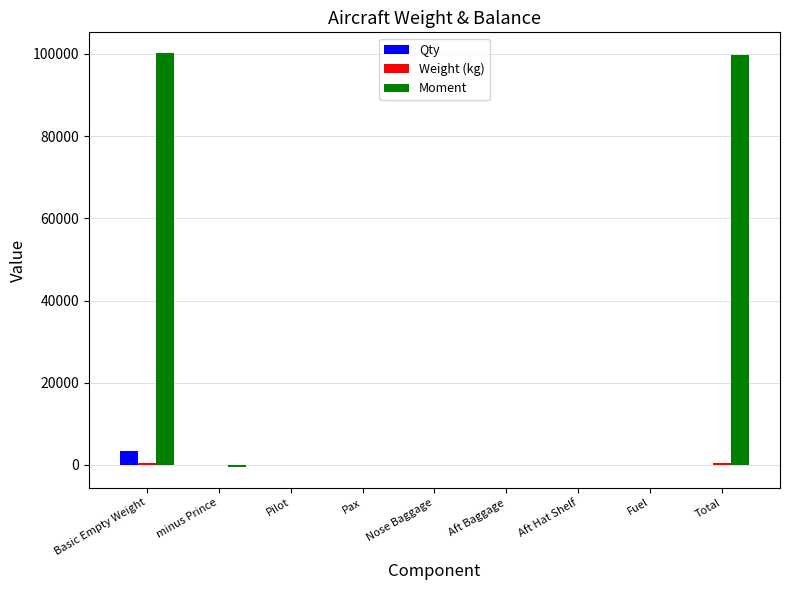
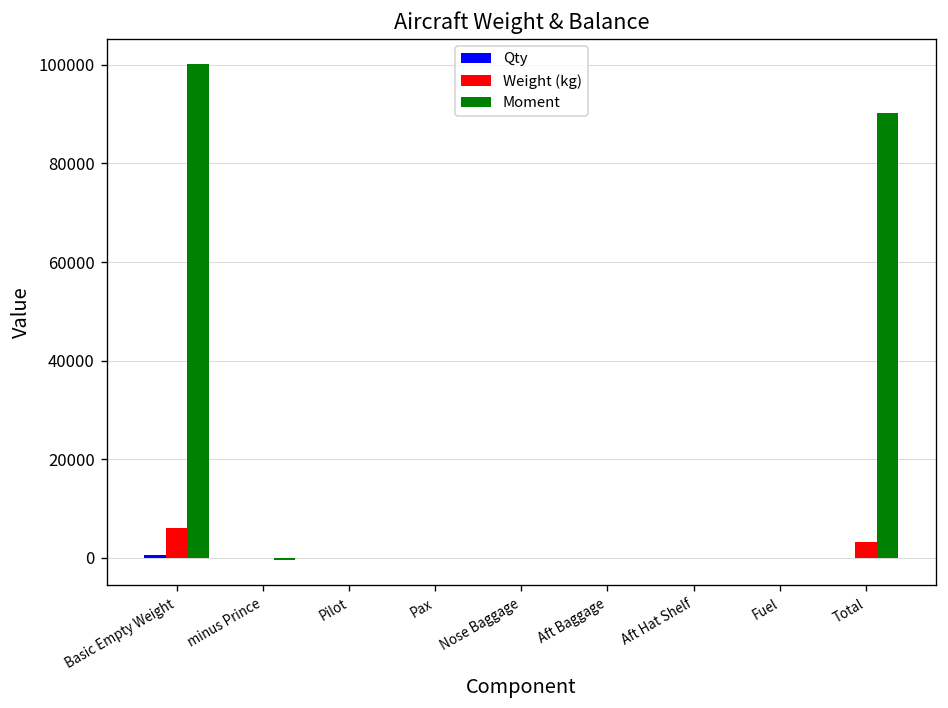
  {
    "Qty": {
-     "Basic Empty Weight": 3000,
+     "Basic Empty Weight": 1000,
      "minus Prince": 0,
      "Pilot": 0,
      "Pax": 0,
      "Nose Baggage": 0,
      "Aft Baggage": 0,
      "Aft Hat Shelf": 0,
      "Fuel": 0,
      "Total": 0
    },
    "Weight (kg)": {
-     "Basic Empty Weight": 1000,
+     "Basic Empty Weight": 6000,
      "Pilot": 0,
      "Pax": 0,
      "Nose Baggage": 0,
      "Aft Baggage": 0,
      "Aft Hat Shelf": 0,
      "Fuel": 0,
-     "Total": 0
+     "Total": 3000
    },
    "Moment": {
      "Basic Empty Weight": 100000,
      "Pilot": 0,
      "Pax": 0,
      "Nose Baggage": 0,
      "Aft Baggage": 0,
      "Aft Hat Shelf": 0,
      "Fuel": 0,
-     "Total": 100000
+     "Total": 90000
    }
  }
